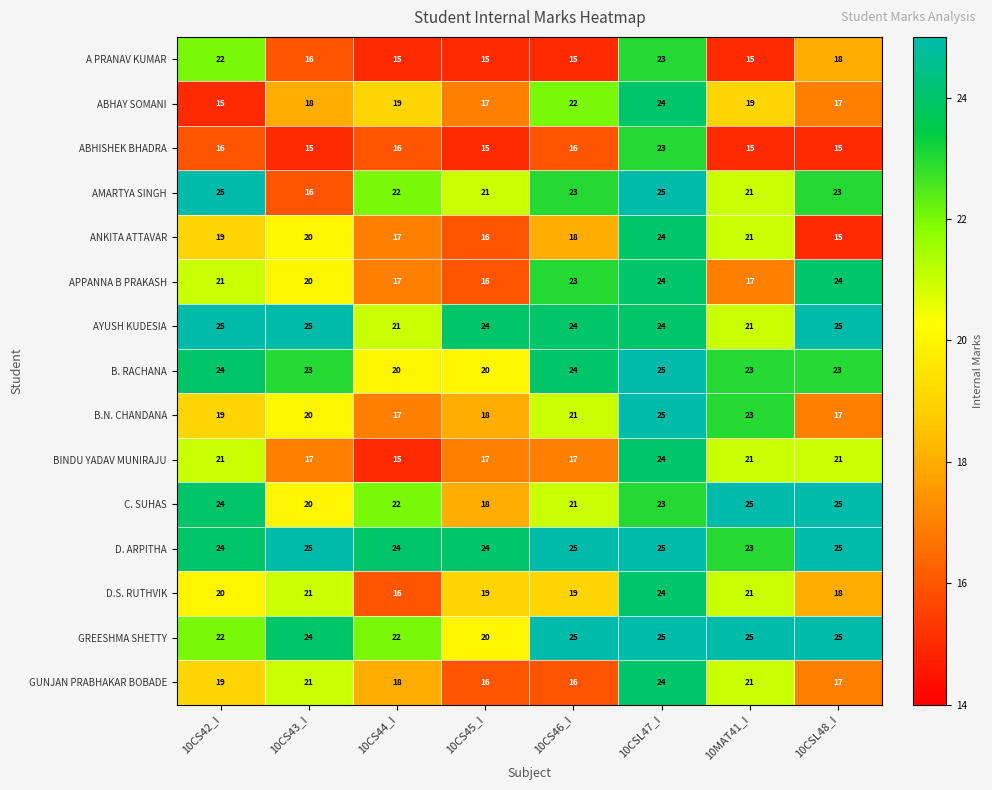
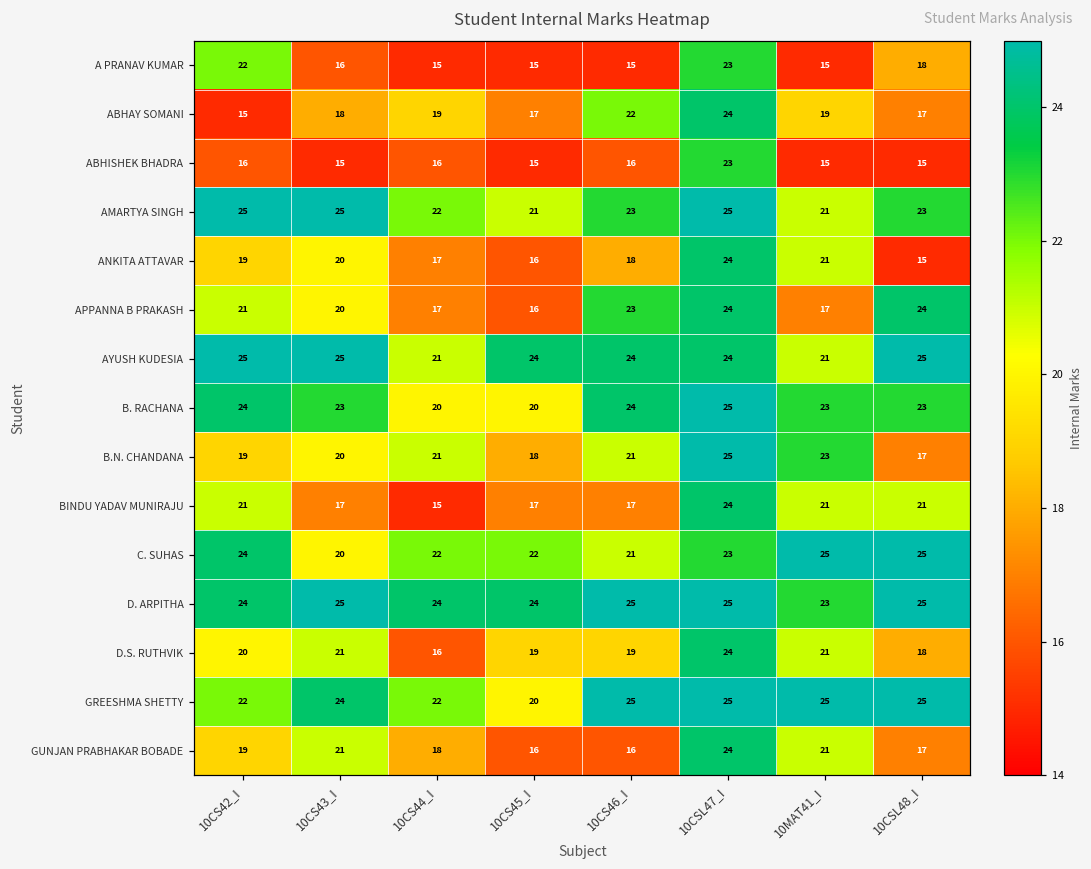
  {
    "A PRANAV KUMAR": {
      "10CS42_I": 22,
      "10CS43_I": 16,
      "10CS44_I": 15,
      "10CS45_I": 15,
      "10CS46_I": 15,
      "10CSL47_I": 23,
      "10MAT41_I": 15,
      "10CSL48_I": 18
    },
    "ABHAY SOMANI": {
      "10CS42_I": 15,
      "10CS43_I": 18,
      "10CS44_I": 19,
      "10CS45_I": 17,
      "10CS46_I": 22,
      "10CSL47_I": 24,
      "10MAT41_I": 19,
      "10CSL48_I": 17
    },
    "ABHISHEK BHADRA": {
      "10CS42_I": 16,
      "10CS43_I": 15,
      "10CS44_I": 16,
      "10CS45_I": 15,
      "10CS46_I": 16,
      "10CSL47_I": 23,
      "10MAT41_I": 15,
      "10CSL48_I": 15
    },
    "AMARTYA SINGH": {
      "10CS42_I": 25,
-     "10CS43_I": 16,
+     "10CS43_I": 25,
      "10CS44_I": 22,
      "10CS45_I": 21,
      "10CS46_I": 23,
      "10CSL47_I": 25,
      "10MAT41_I": 21,
      "10CSL48_I": 23
    },
    "ANKITA ATTAVAR": {
      "10CS42_I": 19,
      "10CS43_I": 20,
      "10CS44_I": 17,
      "10CS45_I": 16,
      "10CS46_I": 18,
      "10CSL47_I": 24,
      "10MAT41_I": 21,
      "10CSL48_I": 15
    },
    "APPANNA B PRAKASH": {
      "10CS42_I": 21,
      "10CS43_I": 20,
      "10CS44_I": 17,
      "10CS45_I": 16,
      "10CS46_I": 23,
      "10CSL47_I": 24,
      "10MAT41_I": 17,
      "10CSL48_I": 24
    },
    "AYUSH KUDESIA": {
      "10CS42_I": 25,
      "10CS43_I": 25,
      "10CS44_I": 21,
      "10CS45_I": 24,
      "10CS46_I": 24,
      "10CSL47_I": 24,
      "10MAT41_I": 21,
      "10CSL48_I": 25
    },
    "B. RACHANA": {
      "10CS42_I": 24,
      "10CS43_I": 23,
      "10CS44_I": 20,
      "10CS45_I": 20,
      "10CS46_I": 24,
      "10CSL47_I": 25,
      "10MAT41_I": 23,
      "10CSL48_I": 23
    },
    "B.N. CHANDANA": {
      "10CS42_I": 19,
      "10CS43_I": 20,
-     "10CS44_I": 17,
+     "10CS44_I": 21,
      "10CS45_I": 18,
      "10CS46_I": 21,
      "10CSL47_I": 25,
      "10MAT41_I": 23,
      "10CSL48_I": 17
    },
    "BINDU YADAV MUNIRAJU": {
      "10CS42_I": 21,
      "10CS43_I": 17,
      "10CS44_I": 15,
      "10CS45_I": 17,
      "10CS46_I": 17,
      "10CSL47_I": 24,
      "10MAT41_I": 21,
      "10CSL48_I": 21
    },
    "C. SUHAS": {
      "10CS42_I": 24,
      "10CS43_I": 20,
      "10CS44_I": 22,
-     "10CS45_I": 18,
+     "10CS45_I": 22,
      "10CS46_I": 21,
      "10CSL47_I": 23,
      "10MAT41_I": 25,
      "10CSL48_I": 25
    },
    "D. ARPITHA": {
      "10CS42_I": 24,
      "10CS43_I": 25,
      "10CS44_I": 24,
      "10CS45_I": 24,
      "10CS46_I": 25,
      "10CSL47_I": 25,
      "10MAT41_I": 23,
      "10CSL48_I": 25
    },
    "D.S. RUTHVIK": {
      "10CS42_I": 20,
      "10CS43_I": 21,
      "10CS44_I": 16,
      "10CS45_I": 19,
      "10CS46_I": 19,
      "10CSL47_I": 24,
      "10MAT41_I": 21,
      "10CSL48_I": 18
    },
    "GREESHMA SHETTY": {
      "10CS42_I": 22,
      "10CS43_I": 24,
      "10CS44_I": 22,
      "10CS45_I": 20,
      "10CS46_I": 25,
      "10CSL47_I": 25,
      "10MAT41_I": 25,
      "10CSL48_I": 25
    },
    "GUNJAN PRABHAKAR BOBADE": {
      "10CS42_I": 19,
      "10CS43_I": 21,
      "10CS44_I": 18,
      "10CS45_I": 16,
      "10CS46_I": 16,
      "10CSL47_I": 24,
      "10MAT41_I": 21,
      "10CSL48_I": 17
    }
  }
